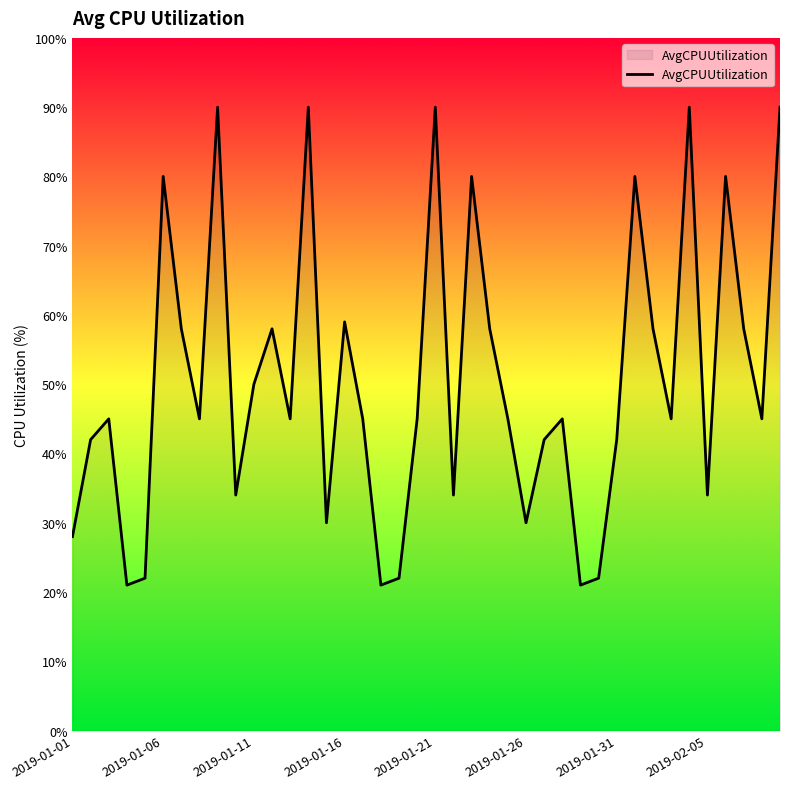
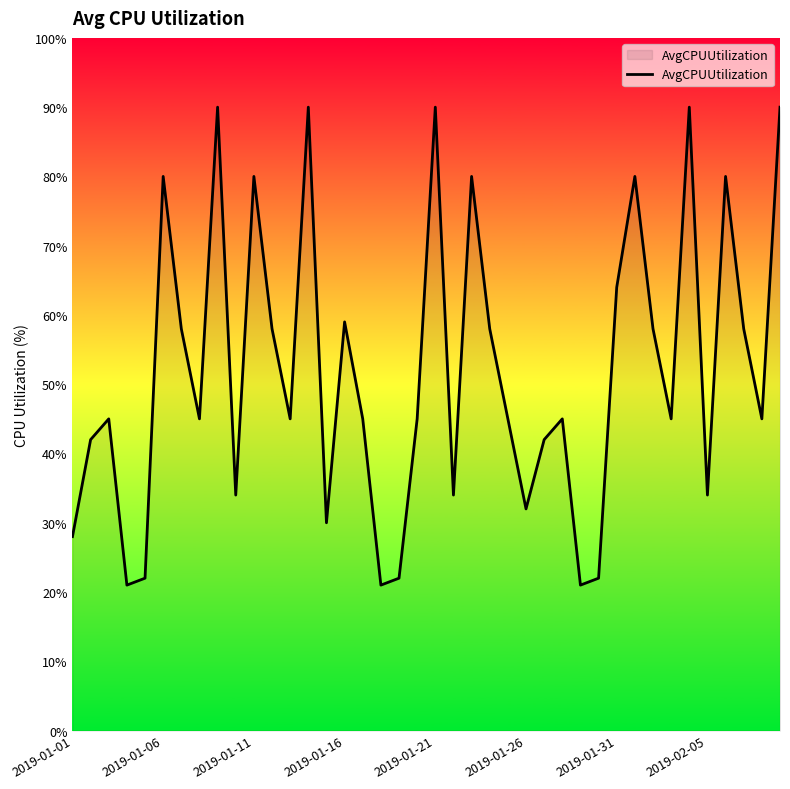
  {
    "2019-01-01": "28%",
    "2019-01-06": "80%",
-   "2019-01-11": "50%",
+   "2019-01-11": "80%",
    "2019-01-16": "59%",
    "2019-01-21": "90%",
-   "2019-01-26": "30%",
-   "2019-01-31": "42%",
+   "2019-01-26": "32%",
+   "2019-01-31": "64%",
    "2019-02-05": "34%"
  }
